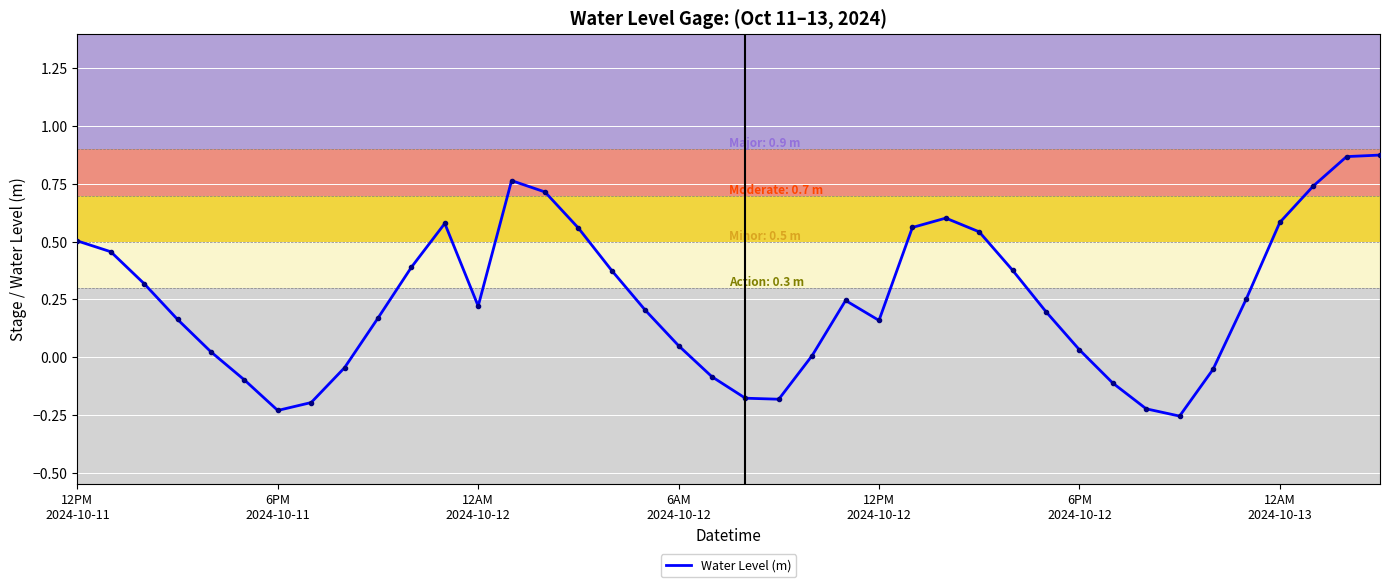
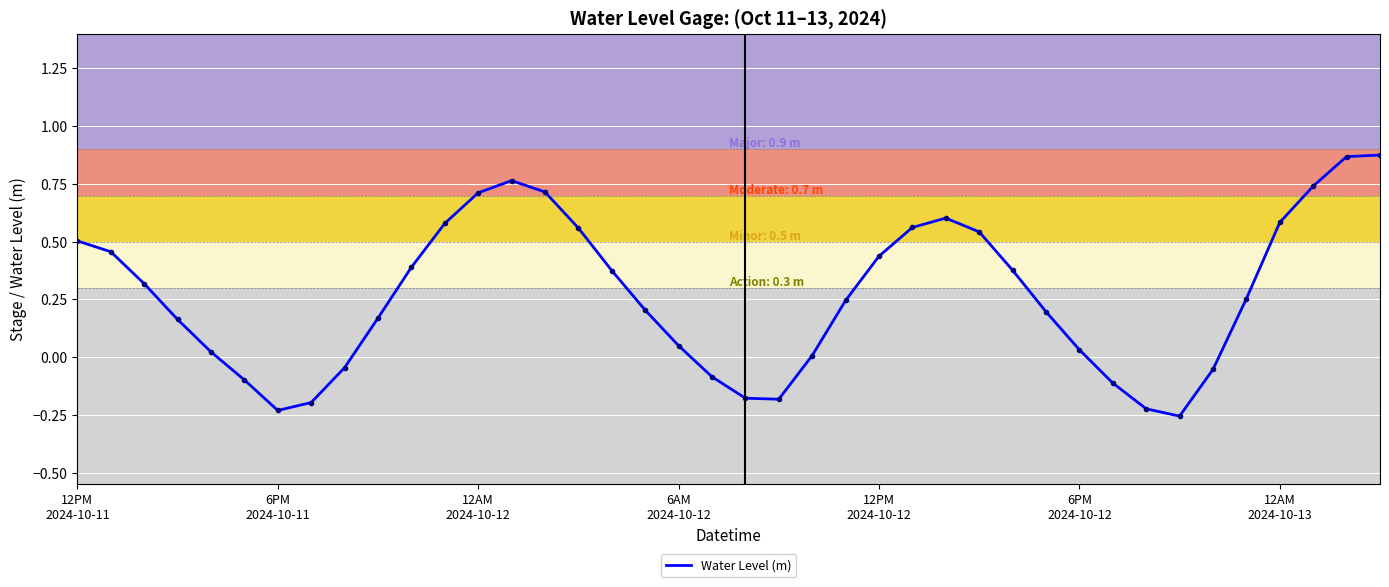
  {
    "12PM 2024-10-11": 0.50,
    "6PM 2024-10-11": -0.23,
-   "12AM 2024-10-12": 0.22,
+   "12AM 2024-10-12": 0.71,
    "6AM 2024-10-12": 0.05,
-   "12PM 2024-10-12": 0.16,
+   "12PM 2024-10-12": 0.44,
    "6PM 2024-10-12": 0.03,
    "12AM 2024-10-13": 0.58
  }
